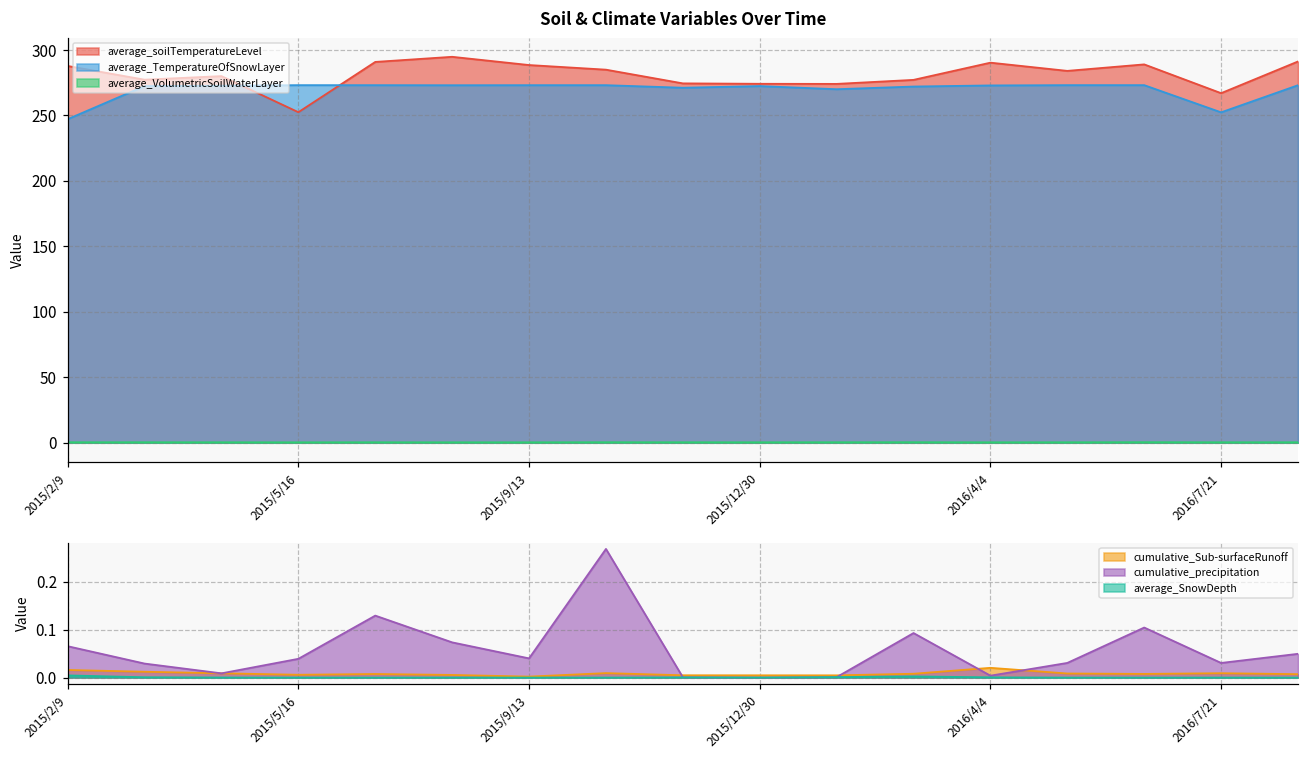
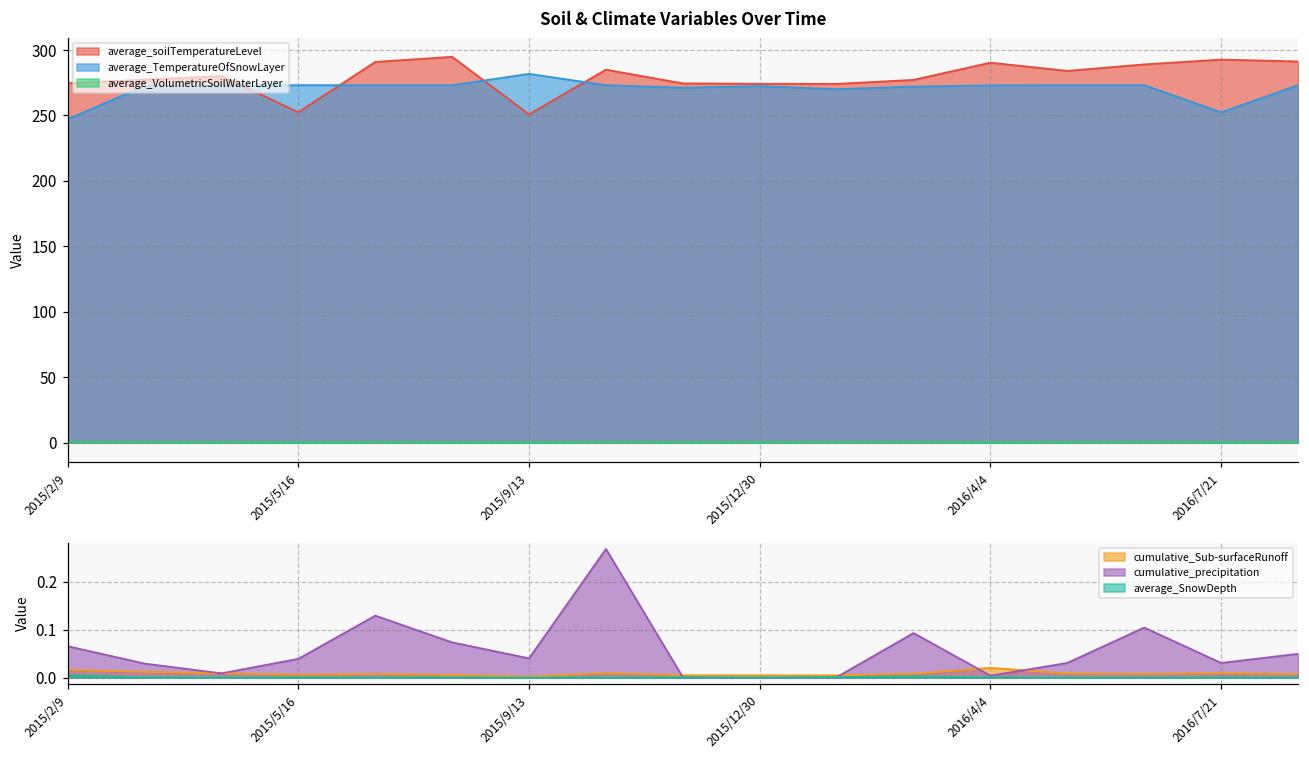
  {
    "Soil & Climate Variables Over Time": {
      "average_soilTemperatureLevel": {
-       "2015/2/9": 288,
+       "2015/2/9": 275,
        "2015/5/16": 252,
-       "2015/9/13": 289,
+       "2015/9/13": 251,
        "2016/4/4": 290,
-       "2016/7/21": 267
+       "2016/7/21": 293
      },
      "average_TemperatureOfSnowLayer": {
        "2015/2/9": 247,
        "2015/5/16": 273,
-       "2015/9/13": 273,
+       "2015/9/13": 282,
        "2016/4/4": 273,
        "2016/7/21": 252
      },
      "average_VolumetricSoilWaterLayer": {
        "2015/2/9": 0,
        "2015/5/16": 0,
        "2015/9/13": 0,
        "2015/12/30": 0,
        "2016/4/4": 0,
        "2016/7/21": 0
      }
    }
  }
